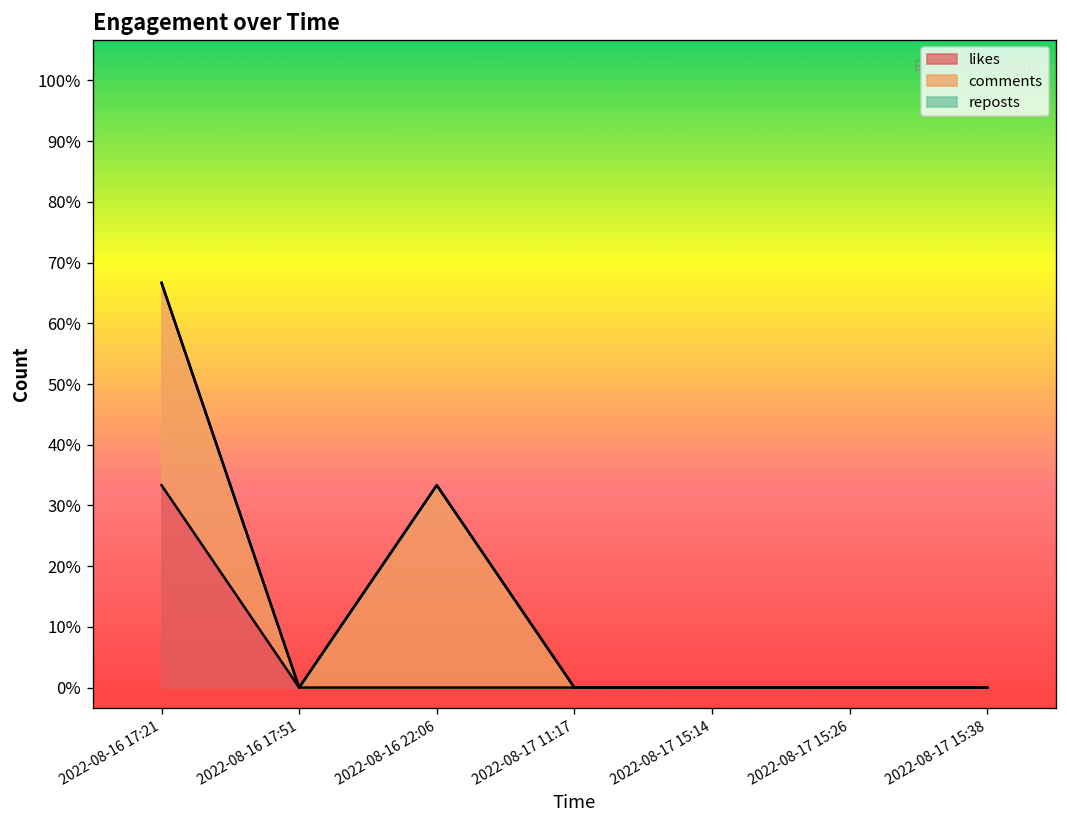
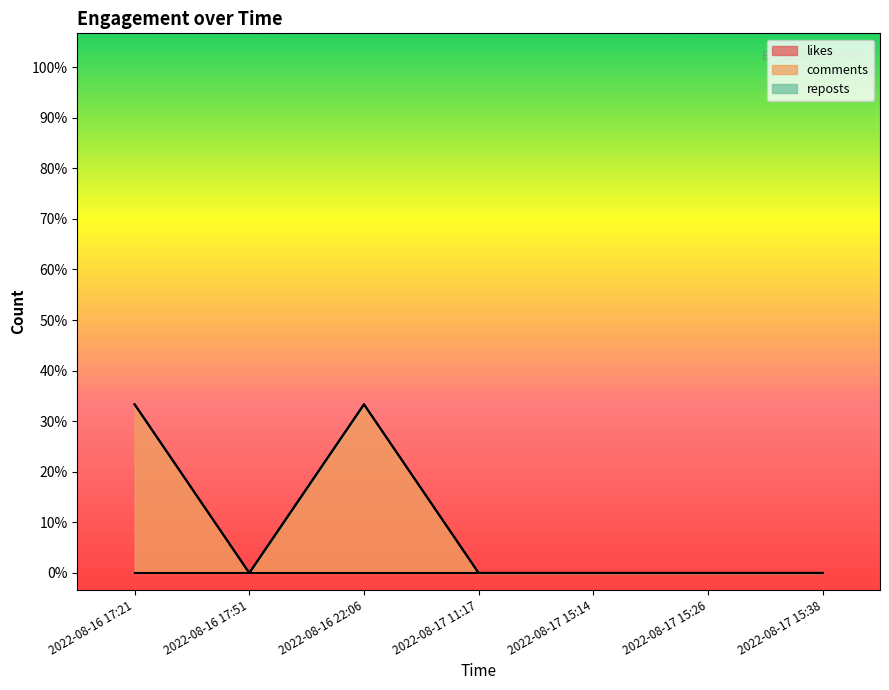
  {
    "likes": {
-     "2022-08-16 17:21": "33%",
+     "2022-08-16 17:21": "0%",
      "2022-08-16 22:06": "0%"
    },
    "reposts": {
      "2022-08-16 17:21": "33%",
      "2022-08-16 22:06": "33%"
    }
  }
